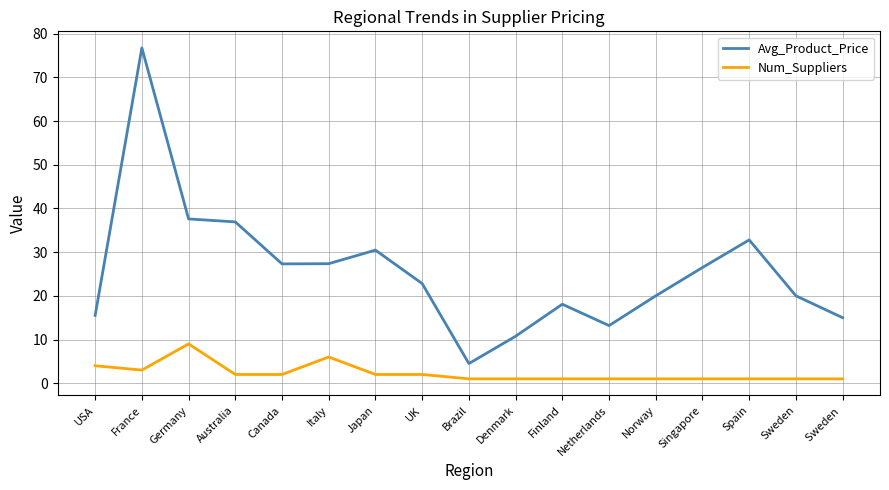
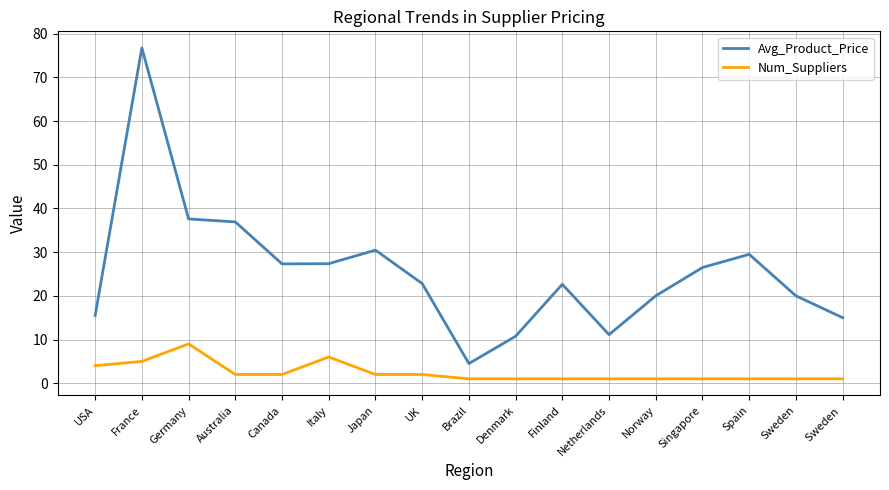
  {
    "Avg_Product_Price": {
      "USA": 16,
      "France": 77,
      "Germany": 38,
      "Australia": 37,
      "Canada": 27,
      "Italy": 27,
      "Japan": 30,
      "UK": 23,
      "Brazil": 5,
      "Denmark": 11,
-     "Finland": 18,
-     "Netherlands": 13,
+     "Finland": 23,
+     "Netherlands": 11,
      "Norway": 20,
      "Singapore": 26,
-     "Spain": 33
+     "Spain": 30
    },
    "Num_Suppliers": {
      "USA": 4,
-     "France": 3,
+     "France": 5,
      "Germany": 9,
      "Australia": 2,
      "Canada": 2,
      "Italy": 6,
      "Japan": 2,
      "UK": 2,
      "Brazil": 1,
      "Denmark": 1,
      "Finland": 1,
      "Netherlands": 1,
      "Norway": 1,
      "Singapore": 1,
      "Spain": 1
    }
  }
